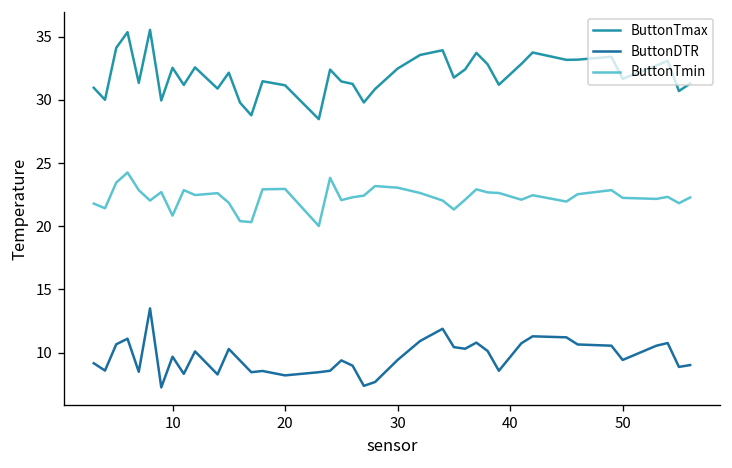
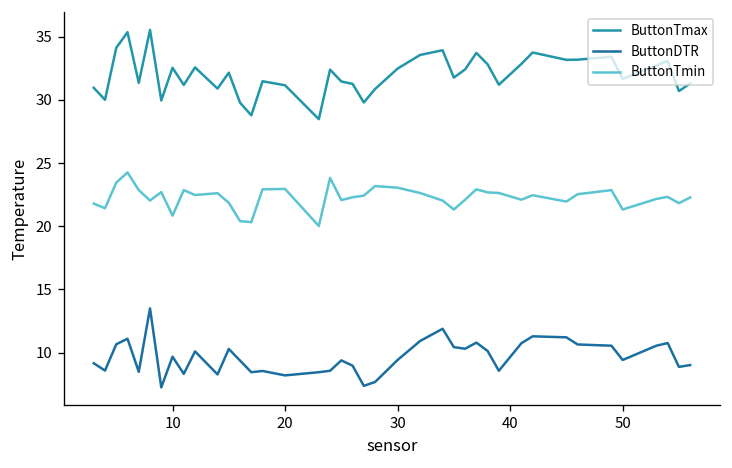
  {
    "ButtonTmin": {
      "10": 20.8,
      "20": 23.0,
      "30": 23.0,
-     "50": 22.2
+     "50": 21.3
    }
  }
